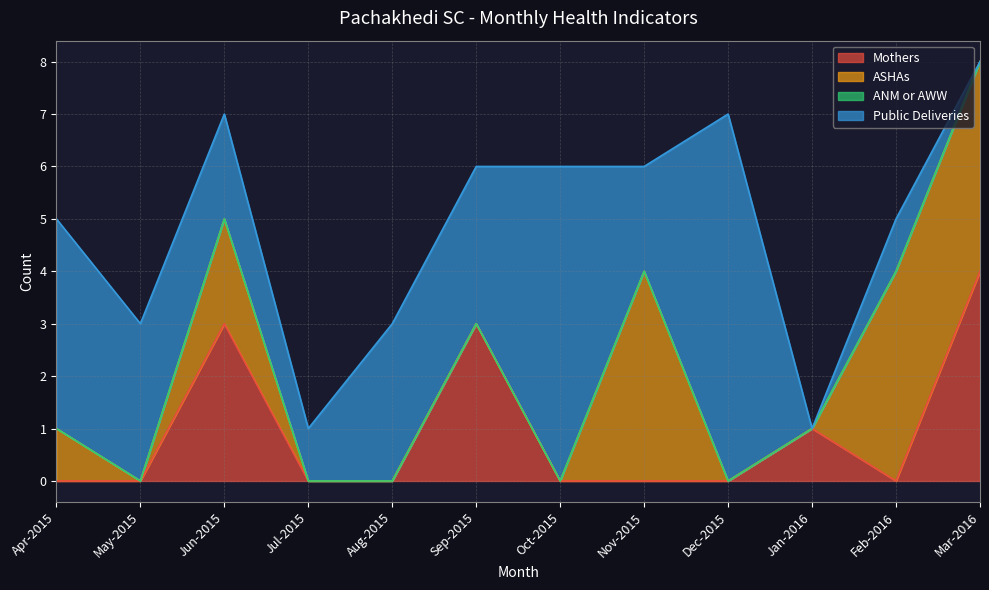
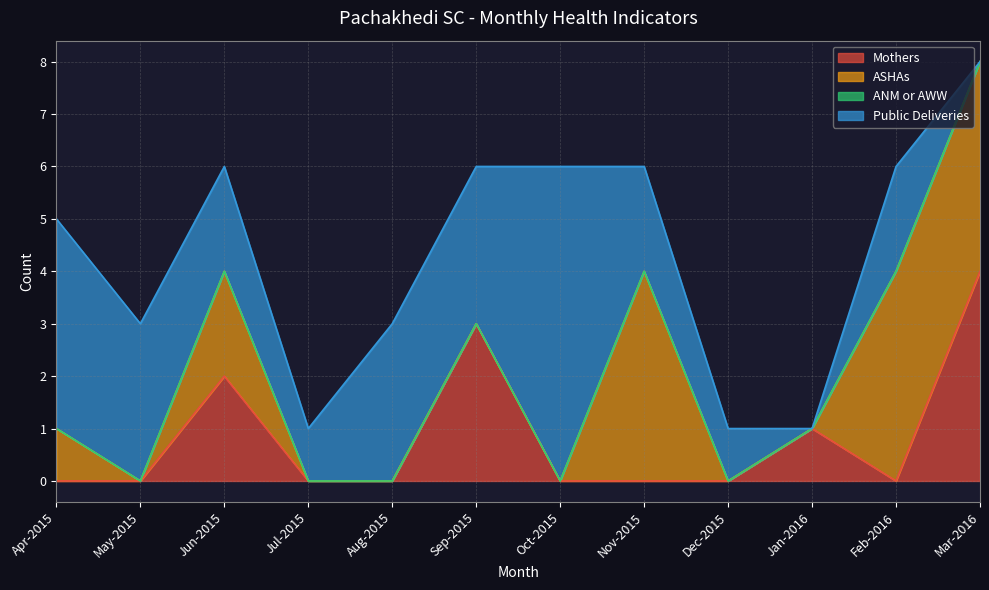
  {
    "Mothers": {
      "Apr-2015": 0,
-     "Jun-2015": 3,
+     "Jun-2015": 2,
      "Nov-2015": 0,
      "Feb-2016": 0,
      "Mar-2016": 4
    },
    "Public Deliveries": {
      "Apr-2015": 4,
      "May-2015": 3,
      "Jun-2015": 2,
      "Jul-2015": 1,
      "Aug-2015": 3,
      "Sep-2015": 3,
      "Oct-2015": 6,
      "Nov-2015": 2,
-     "Dec-2015": 7,
-     "Feb-2016": 1
+     "Dec-2015": 1,
+     "Feb-2016": 2
    }
  }
